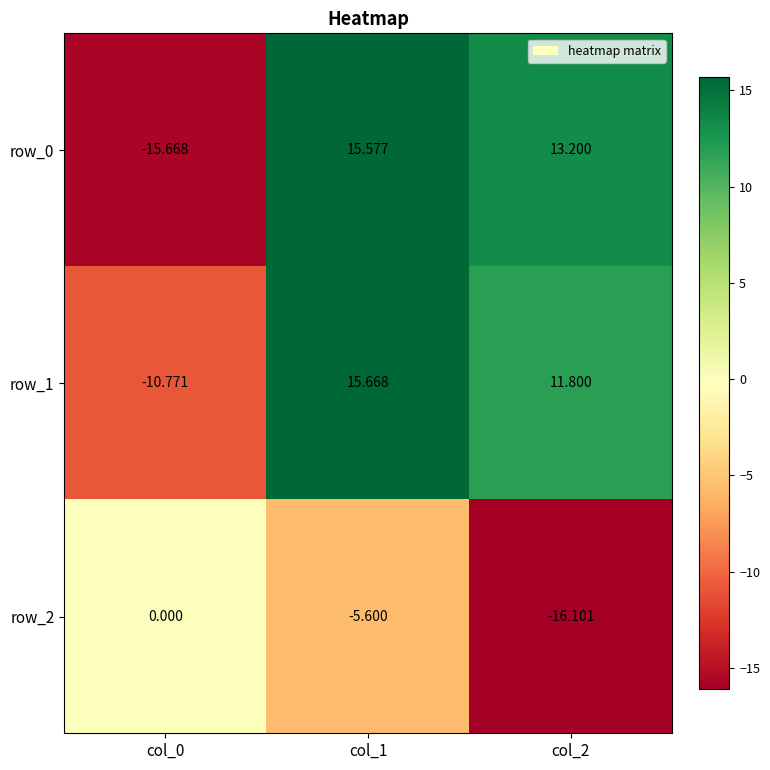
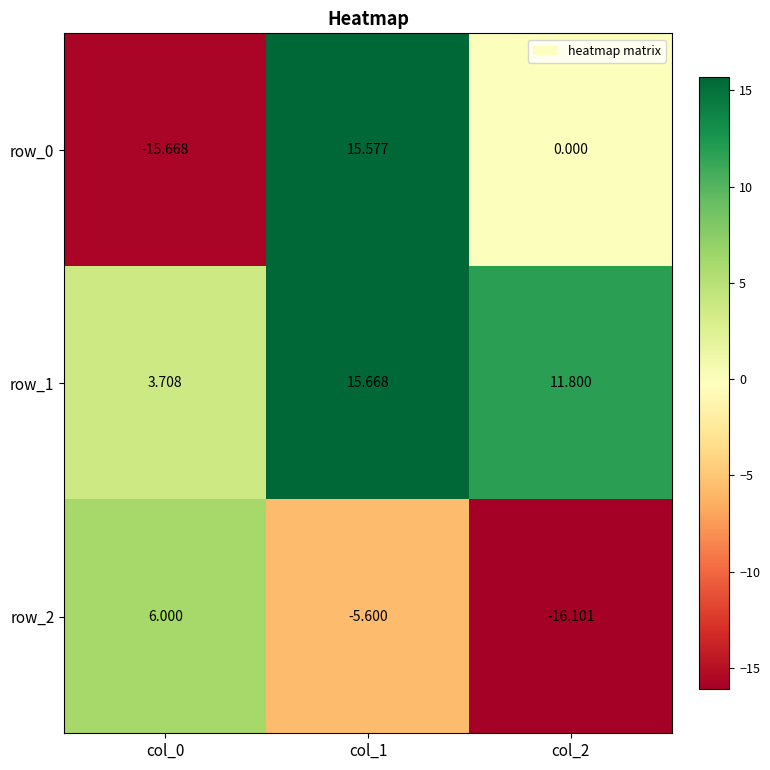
  {
    "row_0": {
      "col_0": -15.668,
      "col_1": 15.577,
-     "col_2": 13.200
+     "col_2": 0.000
    },
    "row_1": {
-     "col_0": -10.771,
+     "col_0": 3.708,
      "col_1": 15.668,
      "col_2": 11.800
    },
    "row_2": {
-     "col_0": 0.000,
+     "col_0": 6.000,
      "col_1": -5.600,
      "col_2": -16.101
    }
  }
